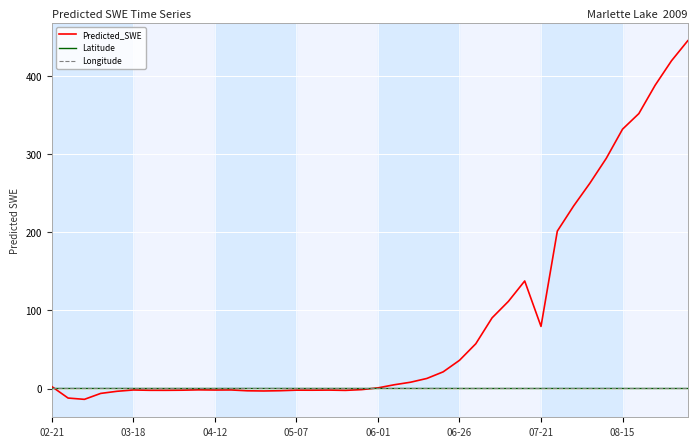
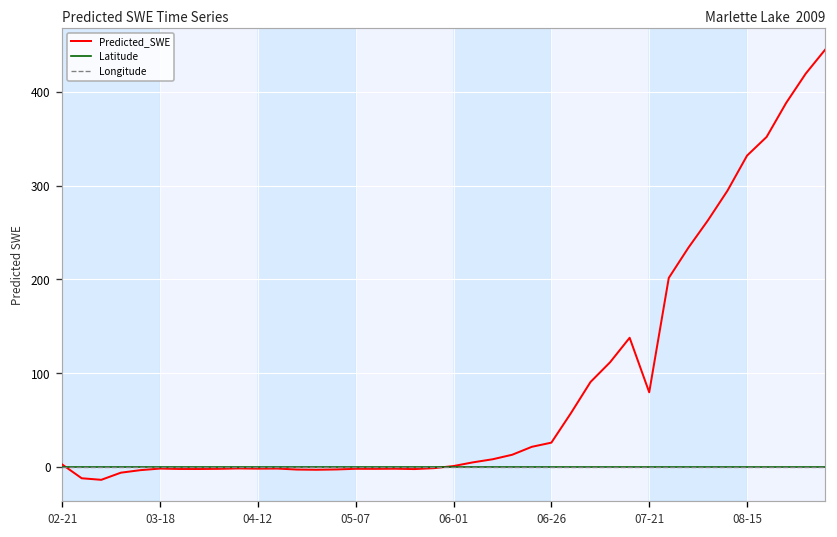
  {
    "Predicted_SWE": {
-     "06-26": 40,
+     "06-26": 30,
      "07-21": 80,
      "08-15": 330
    },
    "Longitude": {
      "06-26": 0,
      "07-21": 0,
      "08-15": 0
    }
  }
